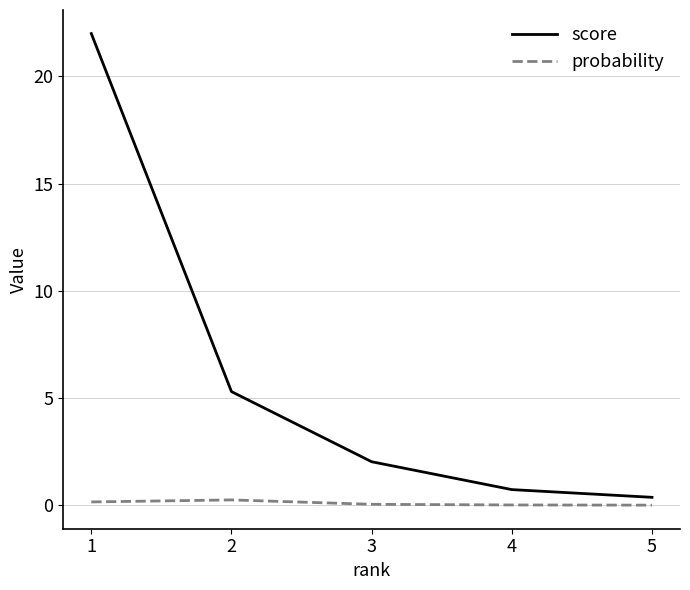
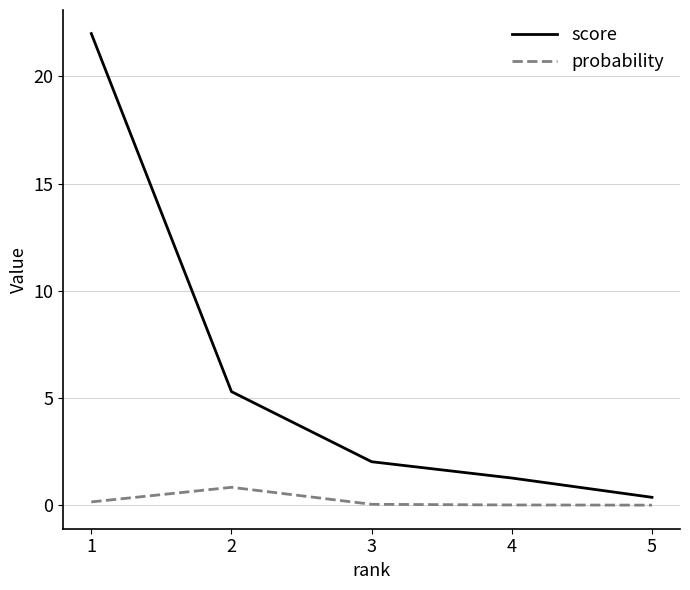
  {
    "score": {
      "1": 22.0,
      "2": 5.3,
      "3": 2.0,
-     "4": 0.7,
+     "4": 1.3,
      "5": 0.4
    },
    "probability": {
      "1": 0.2,
-     "2": 0.2,
+     "2": 0.8,
      "3": 0.0,
      "4": 0.0,
      "5": 0.0
    }
  }
